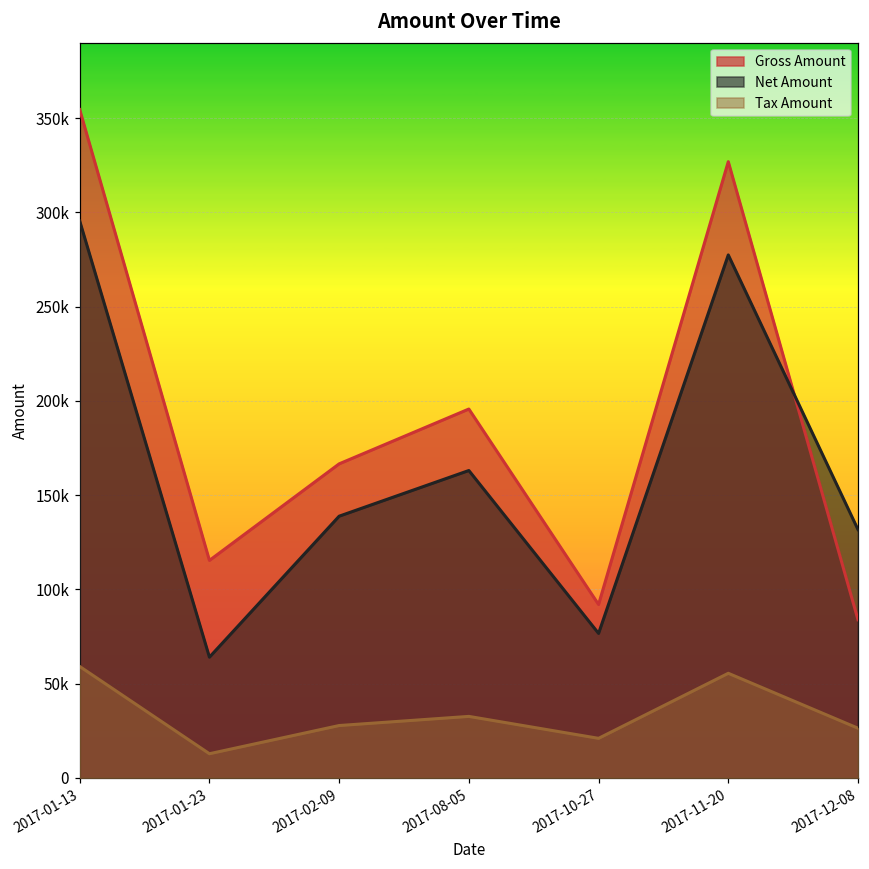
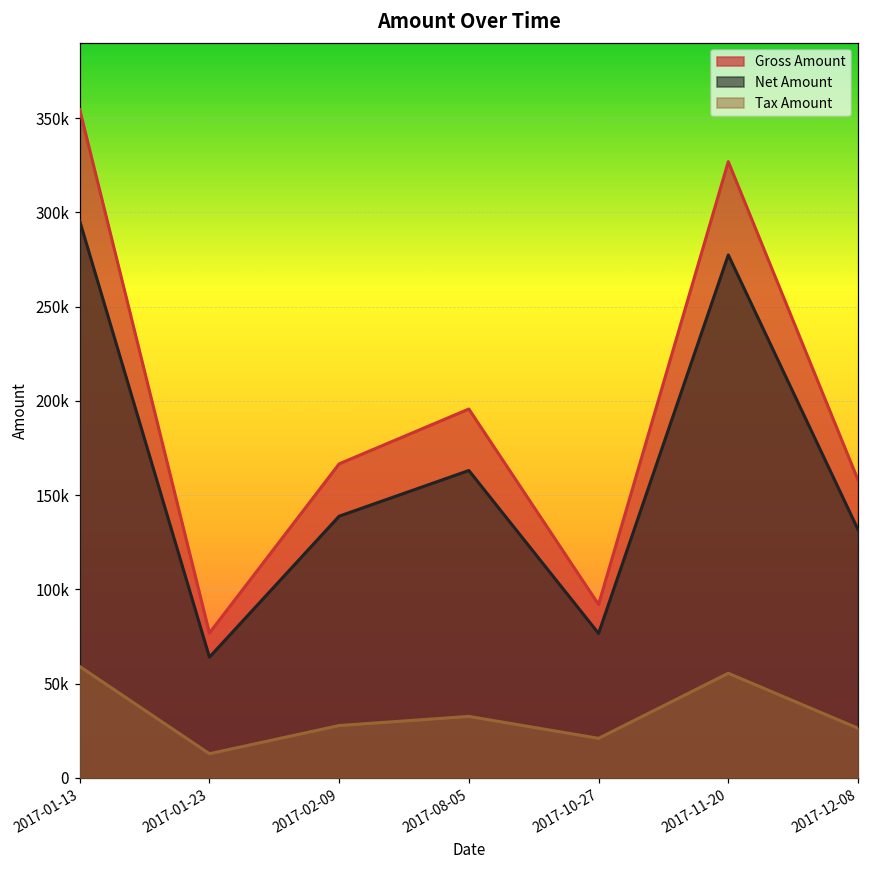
  {
    "Gross Amount": {
      "2017-01-13": 355000,
-     "2017-01-23": 115000,
+     "2017-01-23": 77000,
      "2017-02-09": 167000,
      "2017-08-05": 196000,
      "2017-10-27": 92000,
      "2017-11-20": 327000,
-     "2017-12-08": 84000
+     "2017-12-08": 158000
    },
    "Net Amount": {
      "2017-01-13": 295000,
      "2017-01-23": 64000,
      "2017-02-09": 139000,
      "2017-08-05": 163000,
      "2017-10-27": 77000,
      "2017-11-20": 277000,
      "2017-12-08": 132000
    },
    "Tax Amount": {
      "2017-01-13": 59000,
      "2017-01-23": 13000,
      "2017-02-09": 28000,
      "2017-08-05": 33000,
      "2017-10-27": 21000,
      "2017-11-20": 55000,
      "2017-12-08": 26000
    }
  }
